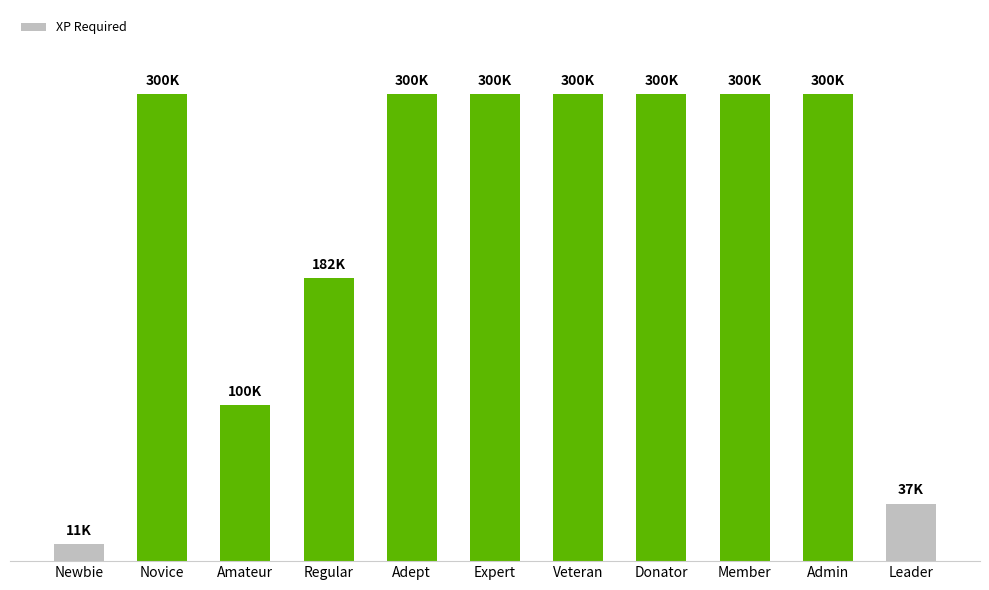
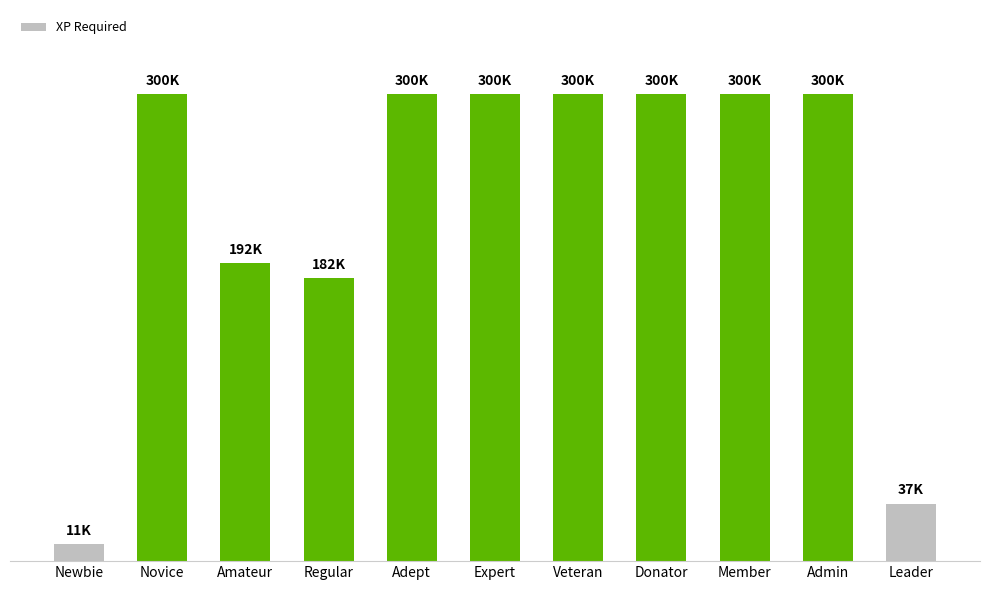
  {
    "Newbie": "11K",
    "Novice": "300K",
-   "Amateur": "100K",
+   "Amateur": "192K",
    "Regular": "182K",
    "Adept": "300K",
    "Expert": "300K",
    "Veteran": "300K",
    "Donator": "300K",
    "Member": "300K",
    "Admin": "300K",
    "Leader": "37K"
  }
